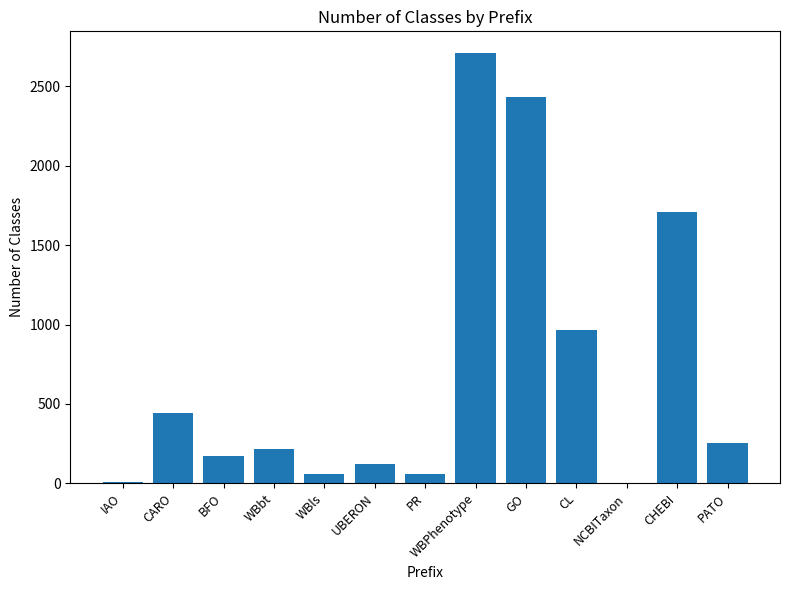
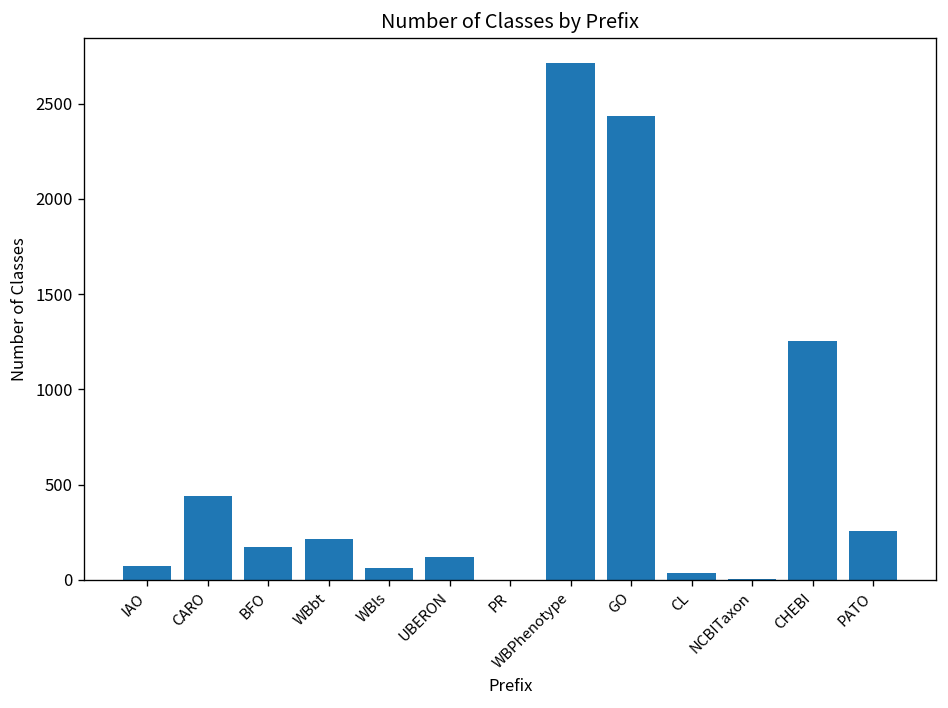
  {
-   "IAO": 10,
+   "IAO": 70,
    "CARO": 440,
    "BFO": 170,
    "WBbt": 210,
    "WBls": 60,
    "UBERON": 120,
-   "PR": 60,
+   "PR": 0,
    "WBPhenotype": 2710,
    "GO": 2430,
-   "CL": 970,
-   "CHEBI": 1710,
+   "CL": 40,
+   "CHEBI": 1250,
    "PATO": 250
  }
